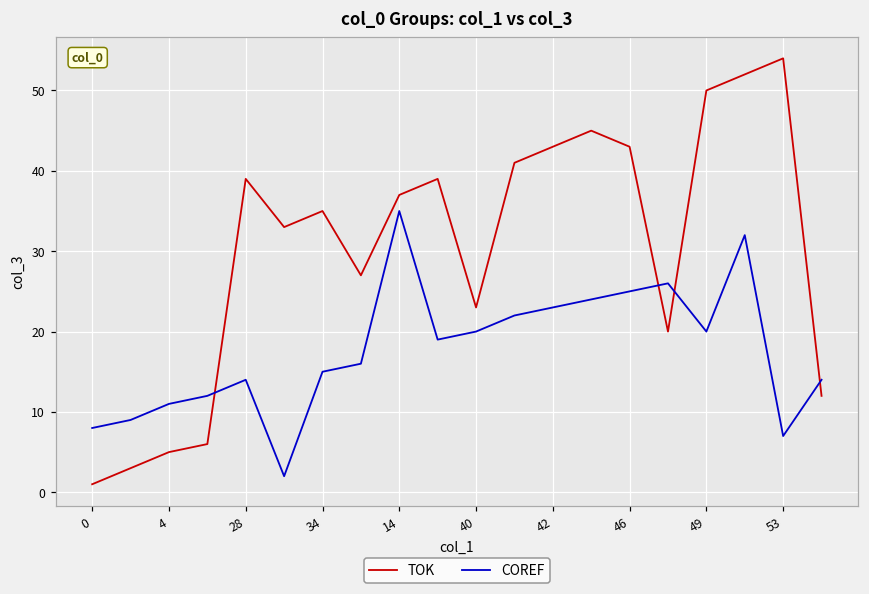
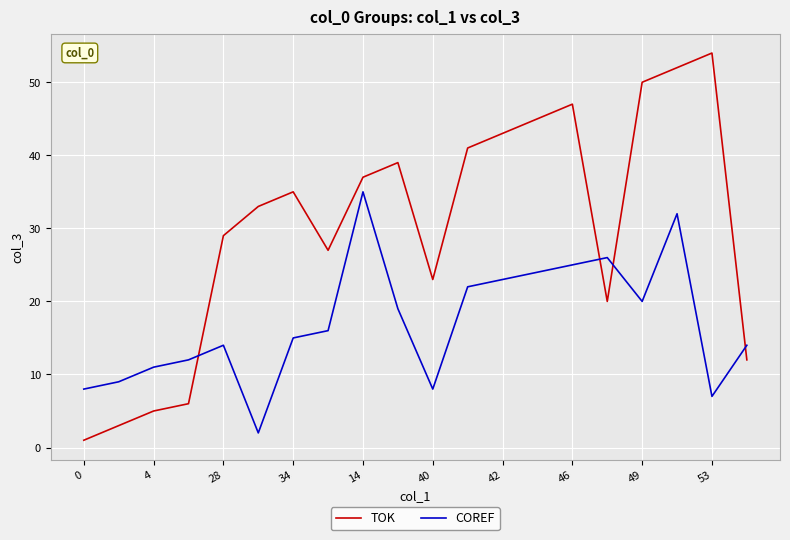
  {
    "TOK": {
      "0": 1,
      "4": 5,
-     "28": 39,
+     "28": 29,
      "34": 35,
      "14": 37,
      "40": 23,
      "42": 43,
-     "46": 43,
+     "46": 47,
      "49": 50,
      "53": 54
    },
    "COREF": {
      "0": 8,
      "4": 11,
      "28": 14,
      "34": 15,
      "14": 35,
-     "40": 20,
+     "40": 8,
      "42": 23,
      "46": 25,
      "49": 20,
      "53": 7
    }
  }
